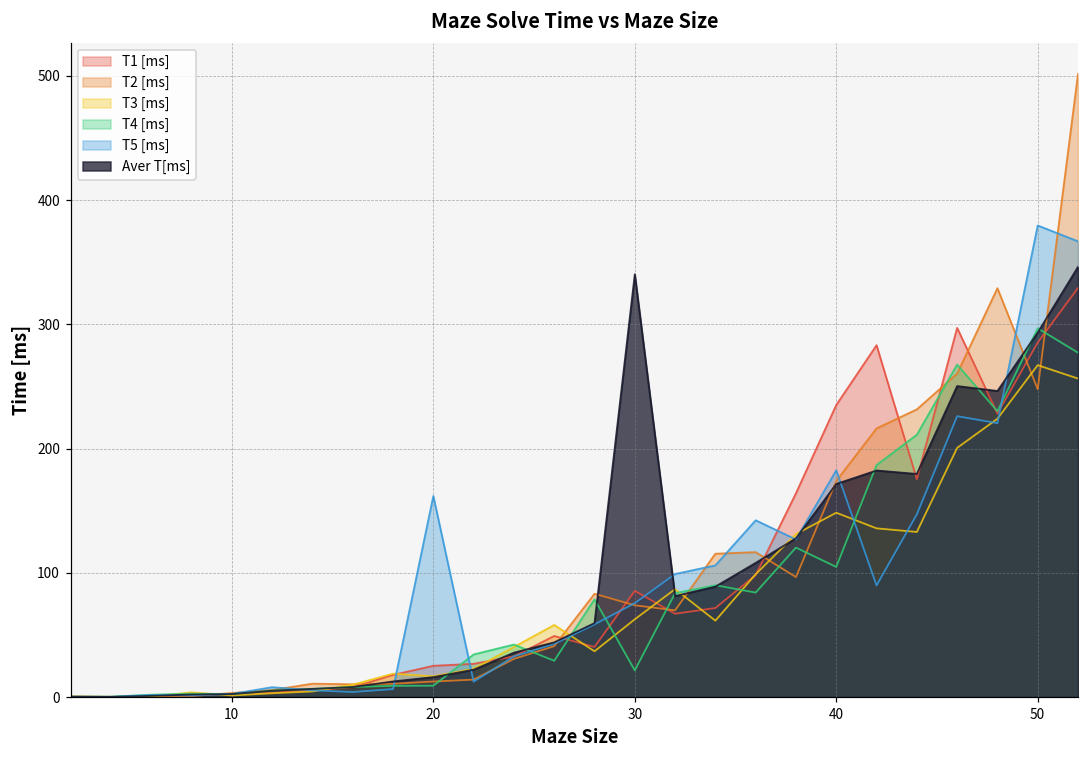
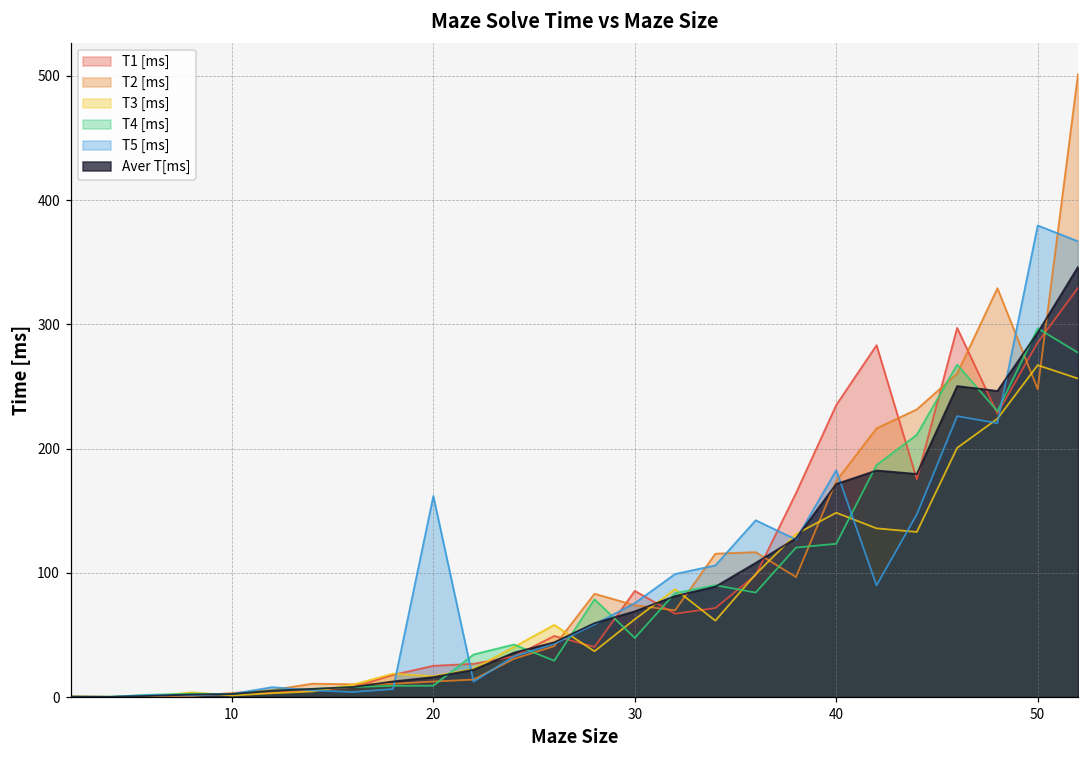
  {
    "T4 [ms]": {
      "20": 9,
-     "30": 22,
-     "40": 105,
+     "30": 48,
+     "40": 123,
      "50": 297
    },
    "T5 [ms]": {
      "20": 162,
      "40": 183,
      "50": 380
    },
    "Aver T[ms]": {
-     "30": 340,
+     "30": 69,
      "40": 172,
      "50": 293
    }
  }
